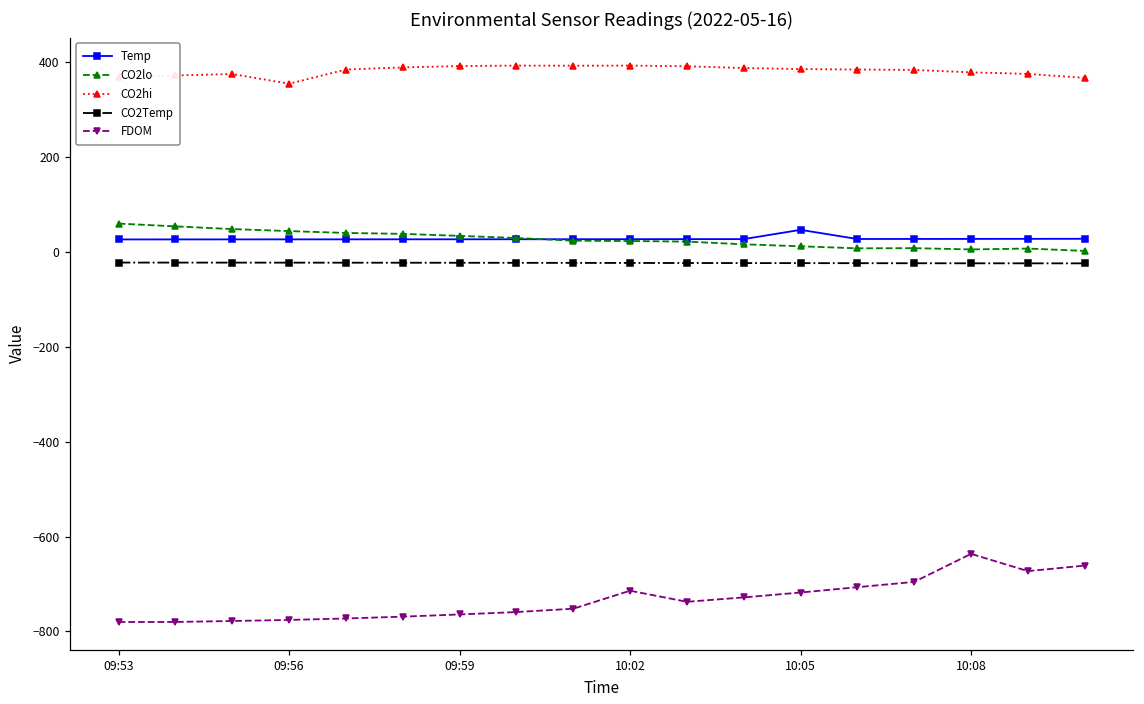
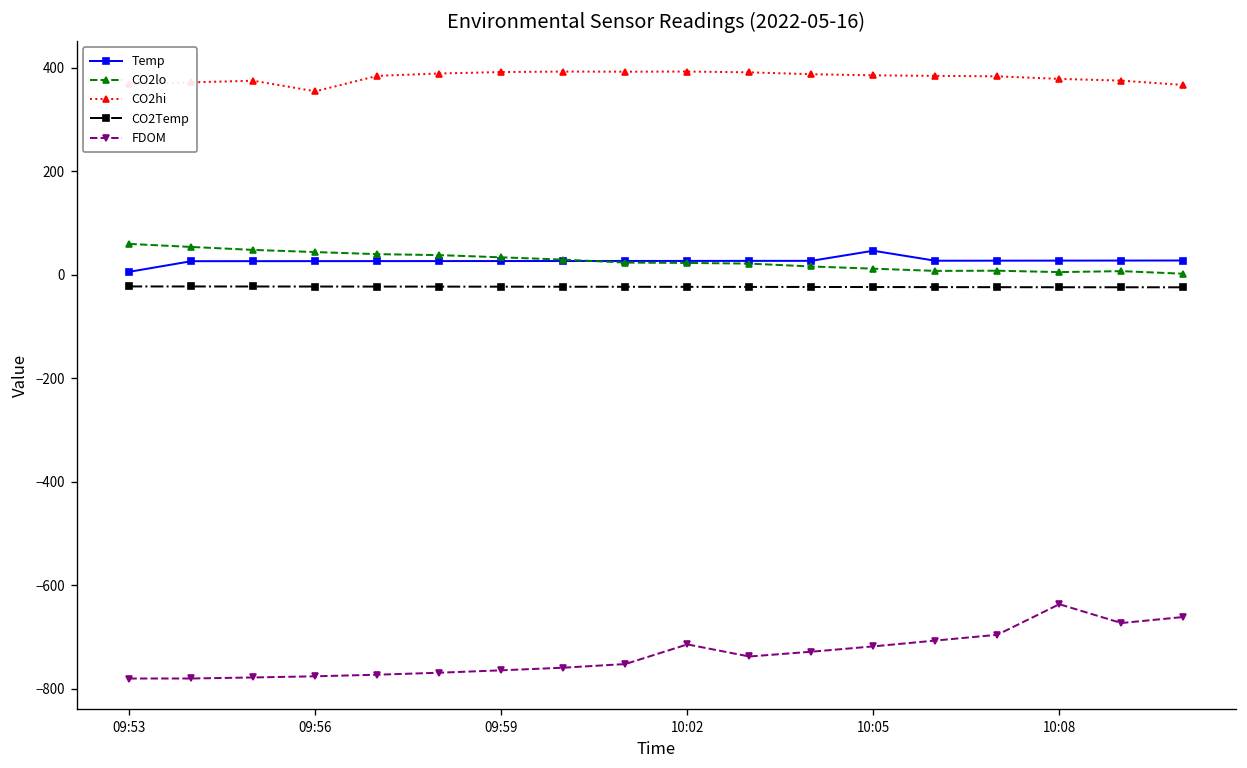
  {
    "Temp": {
-     "09:53": 30,
+     "09:53": 10,
      "09:56": 30,
      "09:59": 30,
      "10:05": 50,
      "10:08": 30
    },
    "CO2lo": {
      "09:53": 60,
      "09:56": 40,
      "09:59": 30,
      "10:05": 10,
      "10:08": 10
    },
    "CO2hi": {
      "09:56": 350,
      "09:59": 390,
      "10:02": 390,
      "10:05": 390,
      "10:08": 380
    },
    "CO2Temp": {
      "09:53": -20,
      "09:56": -20,
      "09:59": -20,
      "10:02": -20,
      "10:05": -20,
      "10:08": -20
    },
    "FDOM": {
      "09:53": -780,
      "09:56": -780,
      "09:59": -760,
      "10:02": -710,
      "10:05": -720,
      "10:08": -640
    }
  }
